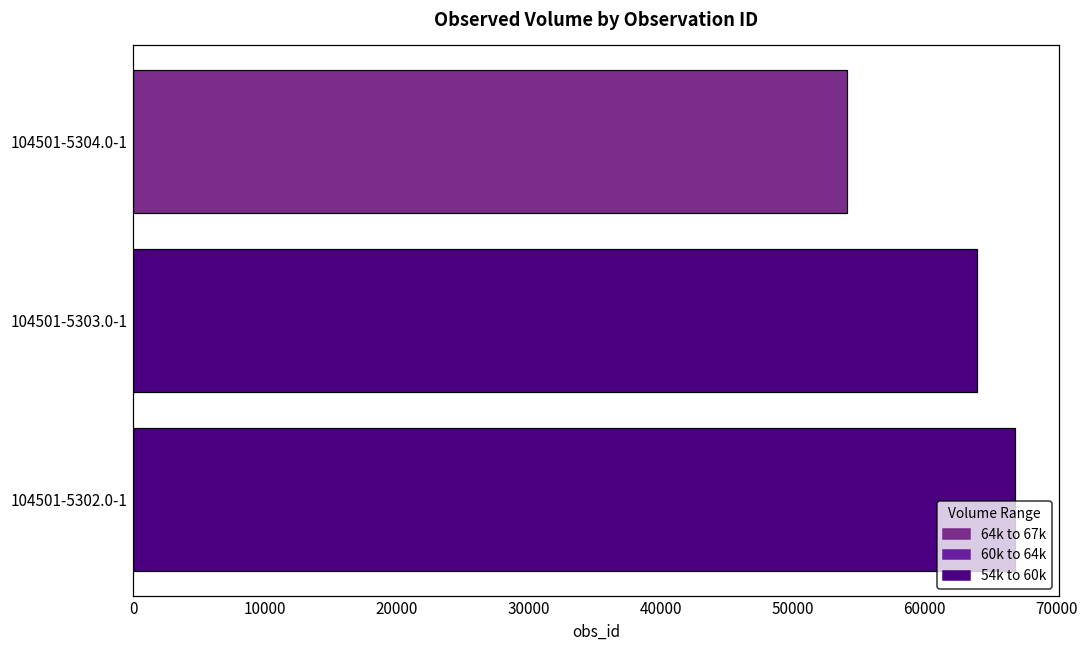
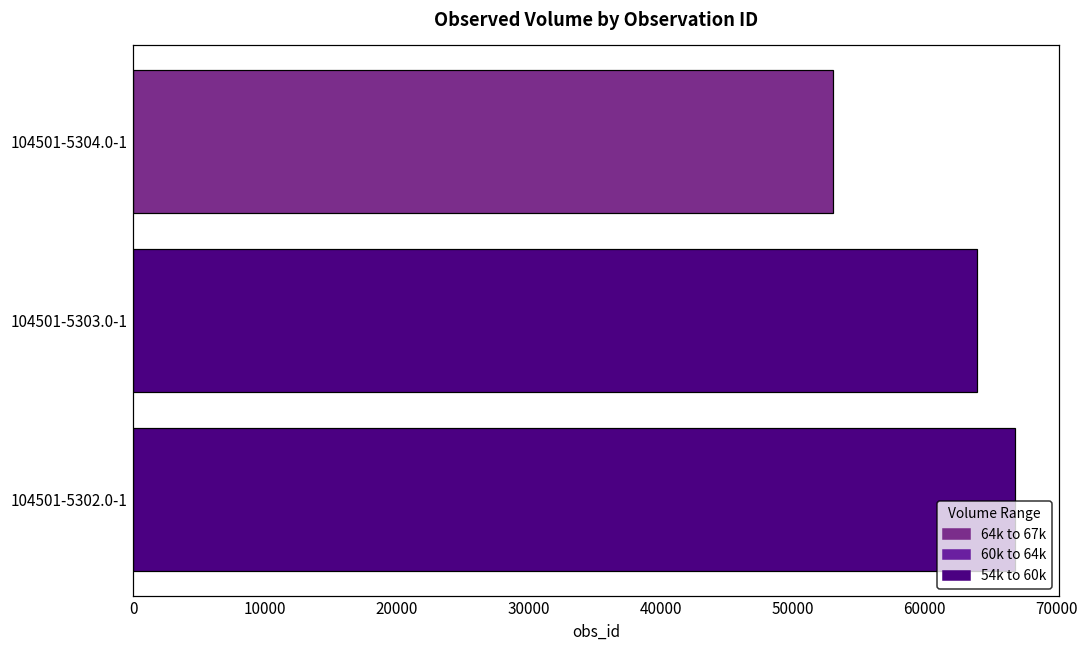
  {
-   "104501-5304.0-1": 54100,
+   "104501-5304.0-1": 53100,
    "104501-5303.0-1": 64000,
    "104501-5302.0-1": 66800
  }
